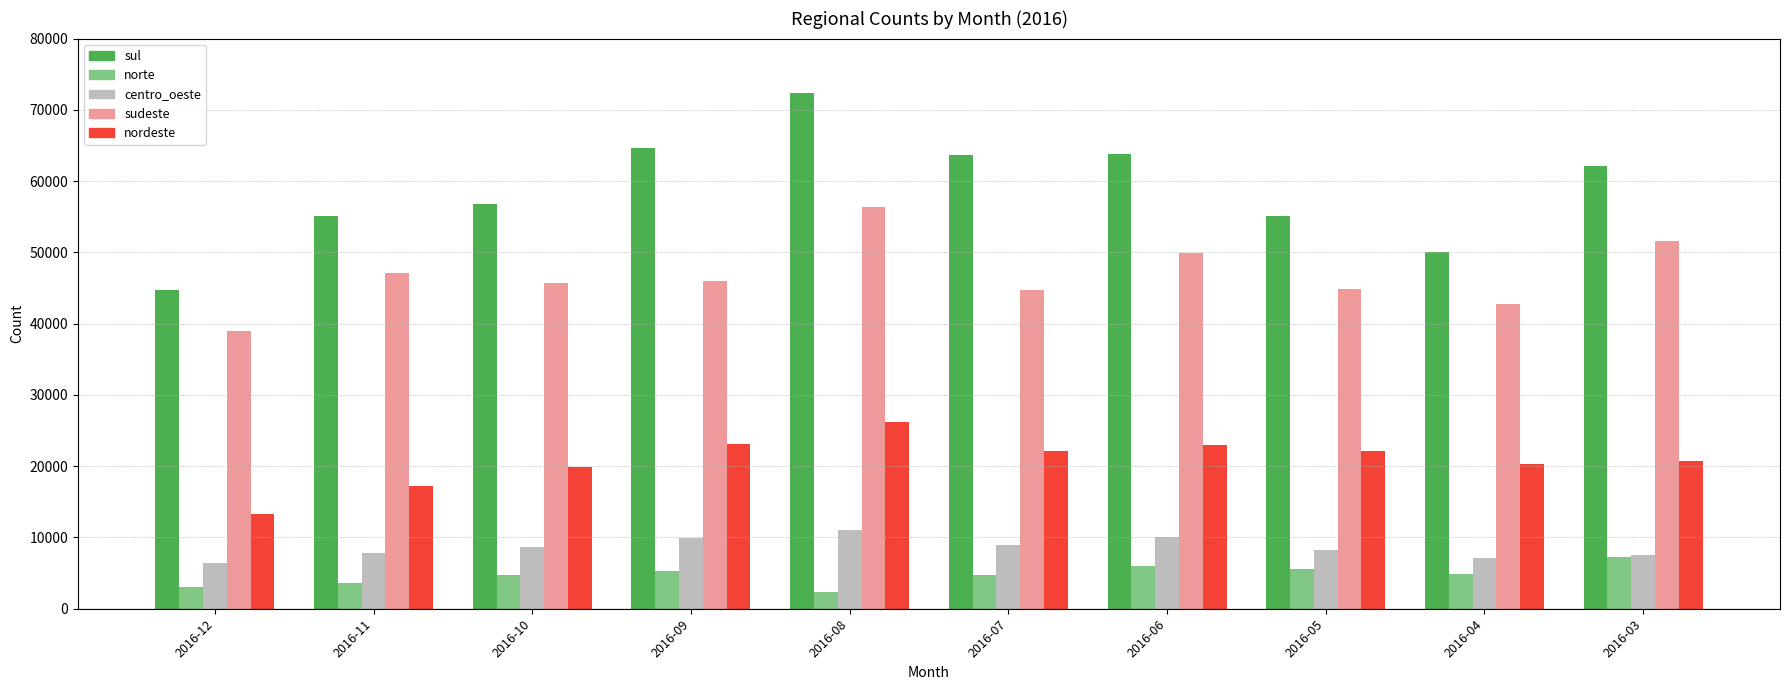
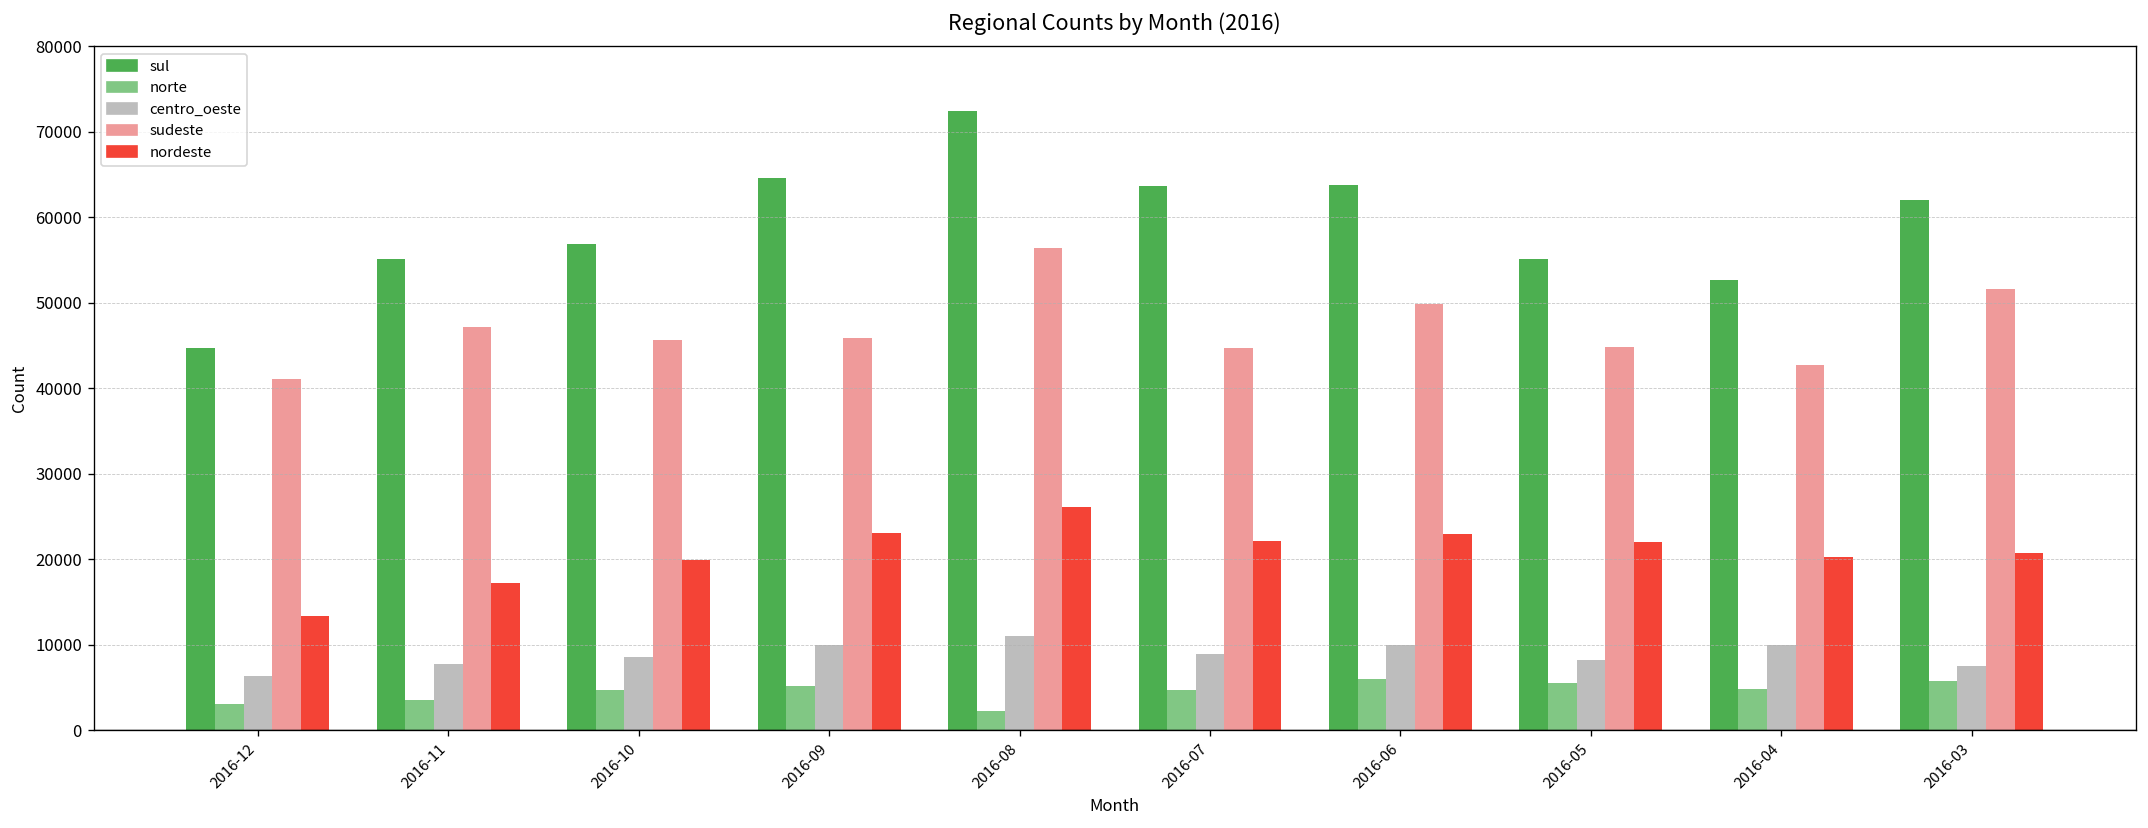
  {
    "sul": {
      "2016-12": 45000,
      "2016-11": 55000,
      "2016-10": 57000,
      "2016-09": 65000,
      "2016-08": 72000,
      "2016-07": 64000,
      "2016-06": 64000,
      "2016-05": 55000,
-     "2016-04": 50000,
+     "2016-04": 53000,
      "2016-03": 62000
    },
    "norte": {
      "2016-12": 3000,
      "2016-11": 4000,
      "2016-10": 5000,
      "2016-09": 5000,
      "2016-08": 2000,
      "2016-07": 5000,
      "2016-06": 6000,
      "2016-05": 6000,
      "2016-04": 5000,
-     "2016-03": 7000
+     "2016-03": 6000
    },
    "centro_oeste": {
      "2016-12": 6000,
      "2016-11": 8000,
      "2016-10": 9000,
      "2016-09": 10000,
      "2016-08": 11000,
      "2016-07": 9000,
      "2016-06": 10000,
      "2016-05": 8000,
-     "2016-04": 7000,
+     "2016-04": 10000,
      "2016-03": 8000
    },
    "sudeste": {
-     "2016-12": 39000,
+     "2016-12": 41000,
      "2016-11": 47000,
      "2016-10": 46000,
      "2016-09": 46000,
      "2016-08": 56000,
      "2016-07": 45000,
      "2016-06": 50000,
      "2016-05": 45000,
      "2016-04": 43000,
      "2016-03": 52000
    },
    "nordeste": {
      "2016-12": 13000,
      "2016-11": 17000,
      "2016-10": 20000,
      "2016-09": 23000,
      "2016-08": 26000,
      "2016-07": 22000,
      "2016-06": 23000,
      "2016-05": 22000,
      "2016-04": 20000,
      "2016-03": 21000
    }
  }
